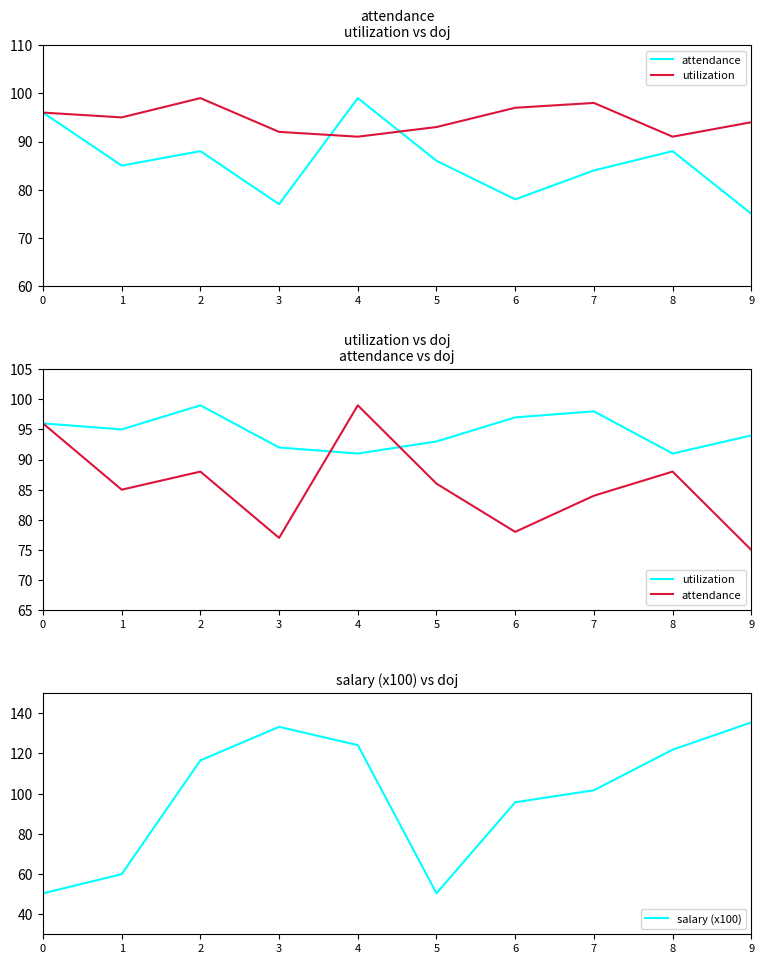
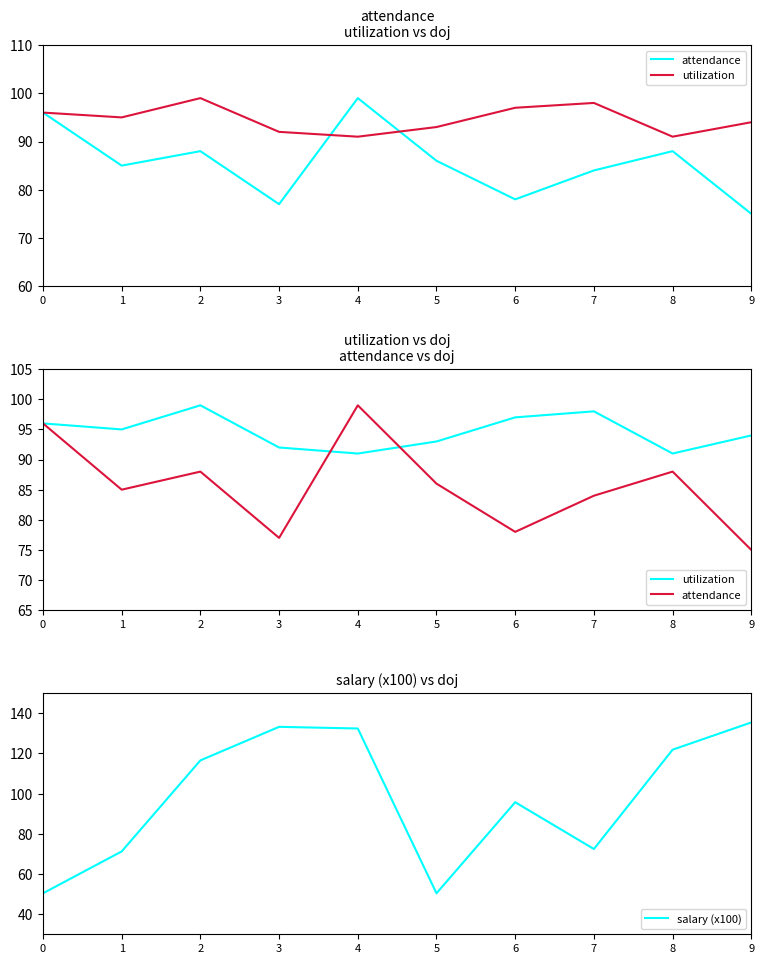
  {
    "utilization vs doj attendance vs doj": {
      "utilization": {
        "1": 95,
        "2": 99,
        "3": 92,
        "4": 91,
        "5": 93,
        "6": 97,
        "7": 98,
        "8": 91,
        "9": 94
      },
      "attendance": {
        "1": 85,
        "2": 88,
        "3": 77,
        "4": 99,
        "5": 86,
        "6": 78,
        "7": 84,
        "8": 88,
        "9": 75
      }
    },
    "salary (x100) vs doj": {
      "0": 50,
-     "1": 60,
+     "1": 71,
      "2": 117,
      "3": 133,
-     "4": 124,
+     "4": 132,
      "5": 50,
      "6": 96,
-     "7": 102,
+     "7": 72,
      "8": 122,
      "9": 135
    }
  }
